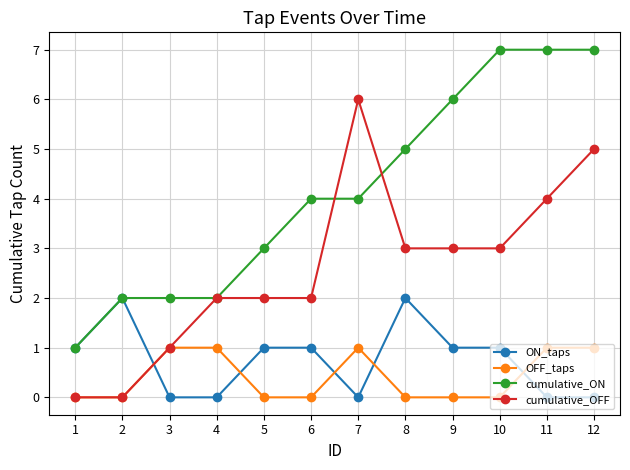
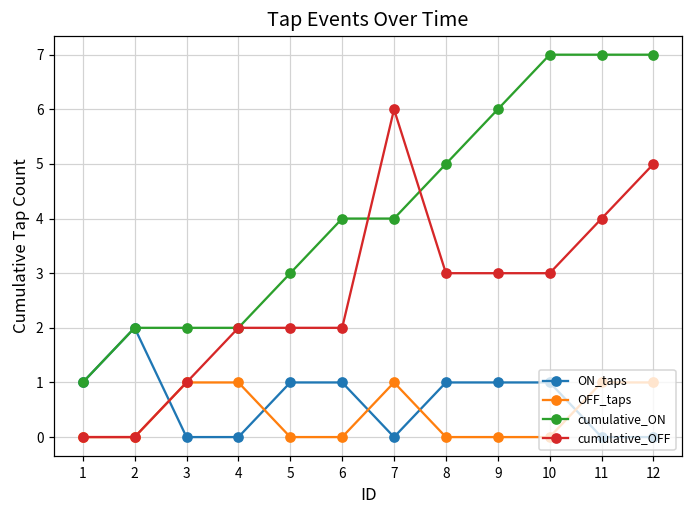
  {
    "ON_taps": {
      "3": 0,
      "4": 0,
      "5": 1,
      "6": 1,
      "7": 0,
-     "8": 2,
+     "8": 1,
      "9": 1
    },
    "OFF_taps": {
      "4": 1,
      "5": 0,
      "6": 0,
      "7": 1,
      "8": 0,
      "9": 0
    },
    "cumulative_ON": {
      "3": 2,
      "5": 3,
      "6": 4,
      "7": 4,
      "8": 5,
      "9": 6,
      "10": 7,
      "11": 7,
      "12": 7
    },
    "cumulative_OFF": {
      "5": 2,
      "6": 2,
      "7": 6,
      "8": 3,
      "9": 3,
      "10": 3,
      "11": 4,
      "12": 5
    }
  }
